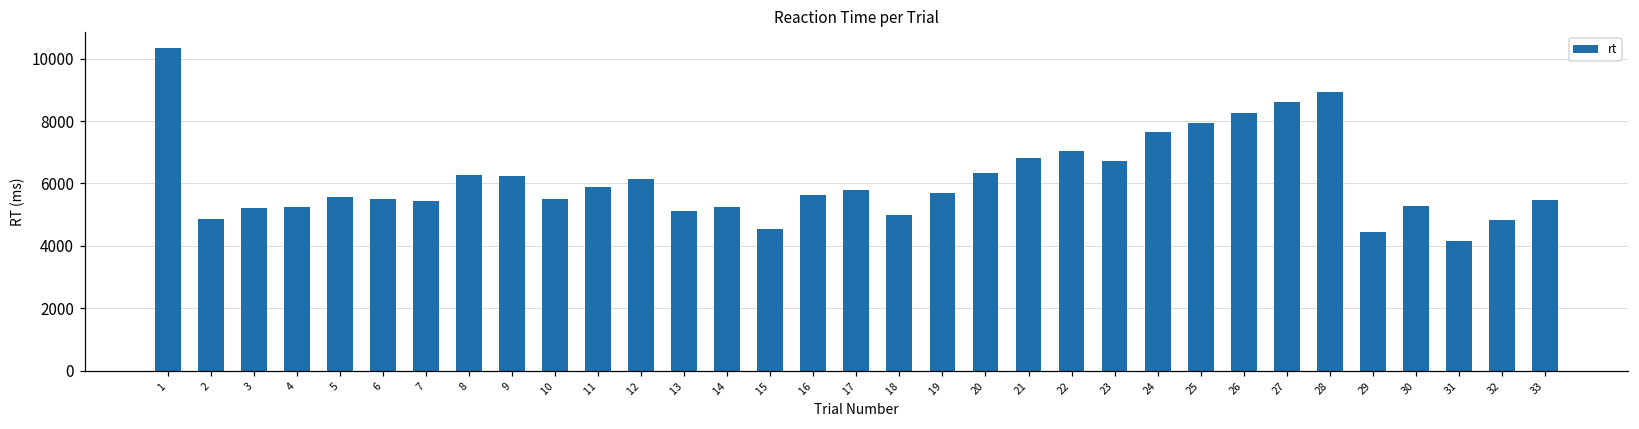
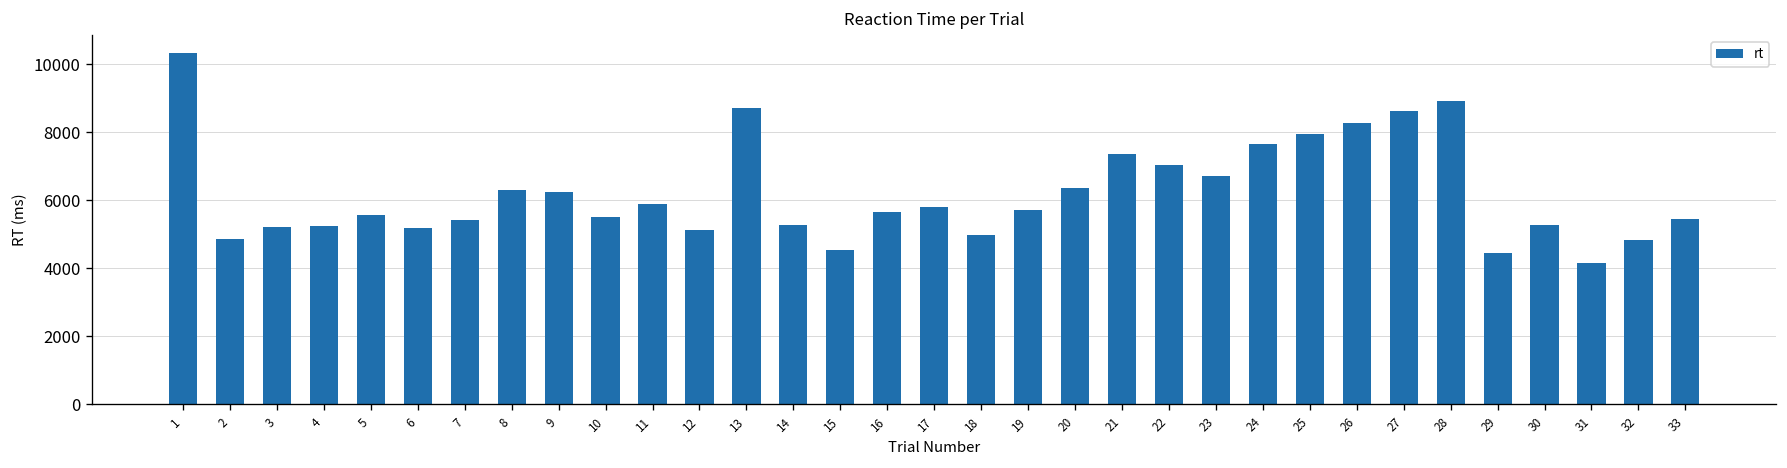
  {
    "1": 10300,
    "2": 4900,
    "3": 5200,
    "4": 5200,
    "5": 5600,
-   "6": 5500,
+   "6": 5200,
    "7": 5400,
    "8": 6300,
    "9": 6200,
    "10": 5500,
    "11": 5900,
-   "12": 6100,
-   "13": 5100,
+   "12": 5100,
+   "13": 8700,
    "14": 5300,
    "15": 4500,
    "16": 5600,
    "17": 5800,
    "18": 5000,
    "19": 5700,
    "20": 6300,
-   "21": 6800,
+   "21": 7400,
    "22": 7000,
    "23": 6700,
    "24": 7700,
    "25": 7900,
    "26": 8300,
    "27": 8600,
    "28": 8900,
    "29": 4500,
    "30": 5300,
    "31": 4200,
    "32": 4800,
    "33": 5500
  }
